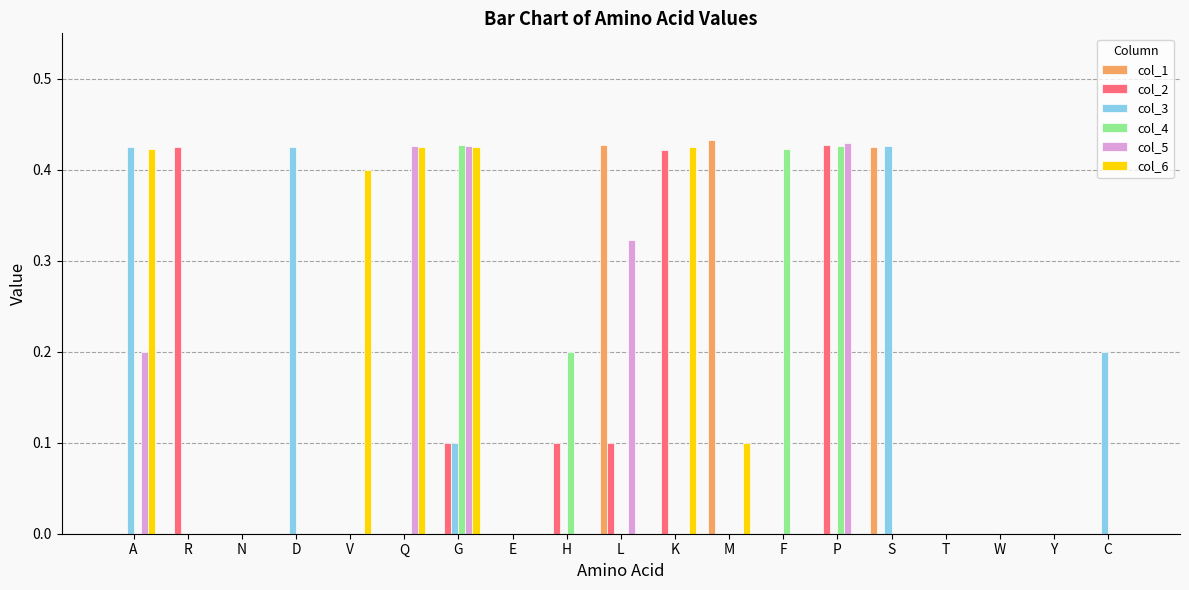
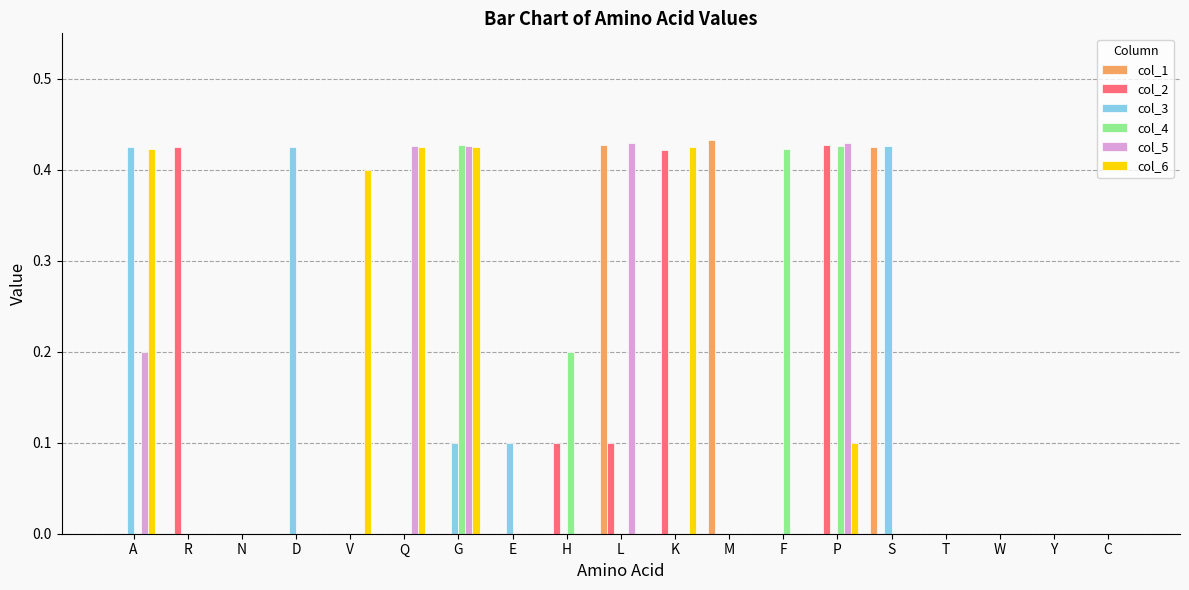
  {
    "col_1": {
      "A": 0.00,
      "R": 0.00,
      "N": 0.00,
      "D": 0.00,
      "V": 0.00,
      "Q": 0.00,
      "G": 0.00,
      "E": 0.00,
      "H": 0.00,
      "L": 0.43,
      "K": 0.00,
      "M": 0.43,
      "F": 0.00,
      "P": 0.00,
      "S": 0.43,
      "T": 0.00,
      "W": 0.00,
      "Y": 0.00,
      "C": 0.00
    },
    "col_2": {
      "A": 0.0,
      "R": 0.43,
      "N": 0.0,
      "D": 0.0,
      "V": 0.0,
      "Q": 0.0,
-     "G": 0.1,
+     "G": 0.0,
      "E": 0.0,
      "H": 0.1,
      "L": 0.1,
      "K": 0.42,
      "M": 0.0,
      "F": 0.0,
      "P": 0.43,
      "S": 0.0,
      "T": 0.0,
      "W": 0.0,
      "Y": 0.0,
      "C": 0.0
    },
    "col_3": {
      "A": 0.43,
      "R": 0.0,
      "N": 0.0,
      "D": 0.43,
      "V": 0.0,
      "Q": 0.0,
      "G": 0.1,
-     "E": 0.0,
+     "E": 0.1,
      "H": 0.0,
      "L": 0.0,
      "K": 0.0,
      "M": 0.0,
      "F": 0.0,
      "P": 0.0,
      "S": 0.43,
      "T": 0.0,
      "W": 0.0,
      "Y": 0.0,
-     "C": 0.2
+     "C": 0.0
    },
    "col_4": {
      "A": 0.00,
      "R": 0.00,
      "N": 0.00,
      "D": 0.00,
      "V": 0.00,
      "Q": 0.00,
      "G": 0.43,
      "E": 0.00,
      "H": 0.20,
      "L": 0.00,
      "K": 0.00,
      "M": 0.00,
      "F": 0.42,
      "P": 0.43,
      "S": 0.00,
      "T": 0.00,
      "W": 0.00,
      "Y": 0.00,
      "C": 0.00
    },
    "col_5": {
      "A": 0.20,
      "R": 0.00,
      "N": 0.00,
      "D": 0.00,
      "V": 0.00,
      "Q": 0.43,
      "G": 0.43,
      "E": 0.00,
      "H": 0.00,
-     "L": 0.32,
+     "L": 0.43,
      "K": 0.00,
      "M": 0.00,
      "F": 0.00,
      "P": 0.43,
      "S": 0.00,
      "T": 0.00,
      "W": 0.00,
      "Y": 0.00,
      "C": 0.00
    },
    "col_6": {
      "A": 0.42,
      "R": 0.0,
      "N": 0.0,
      "D": 0.0,
      "V": 0.4,
      "Q": 0.42,
      "G": 0.42,
      "E": 0.0,
      "H": 0.0,
      "L": 0.0,
      "K": 0.42,
-     "M": 0.1,
+     "M": 0.0,
      "F": 0.0,
-     "P": 0.0,
+     "P": 0.1,
      "S": 0.0,
      "T": 0.0,
      "W": 0.0,
      "Y": 0.0,
      "C": 0.0
    }
  }
